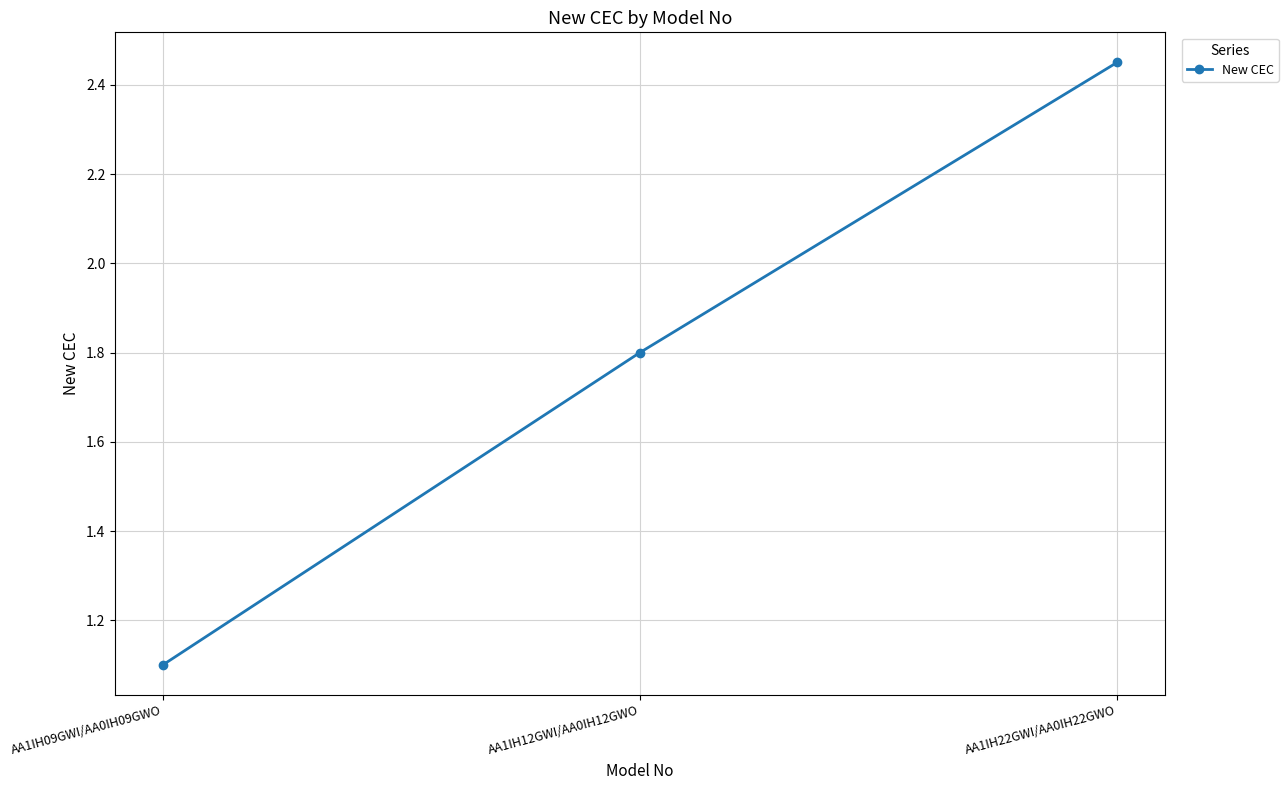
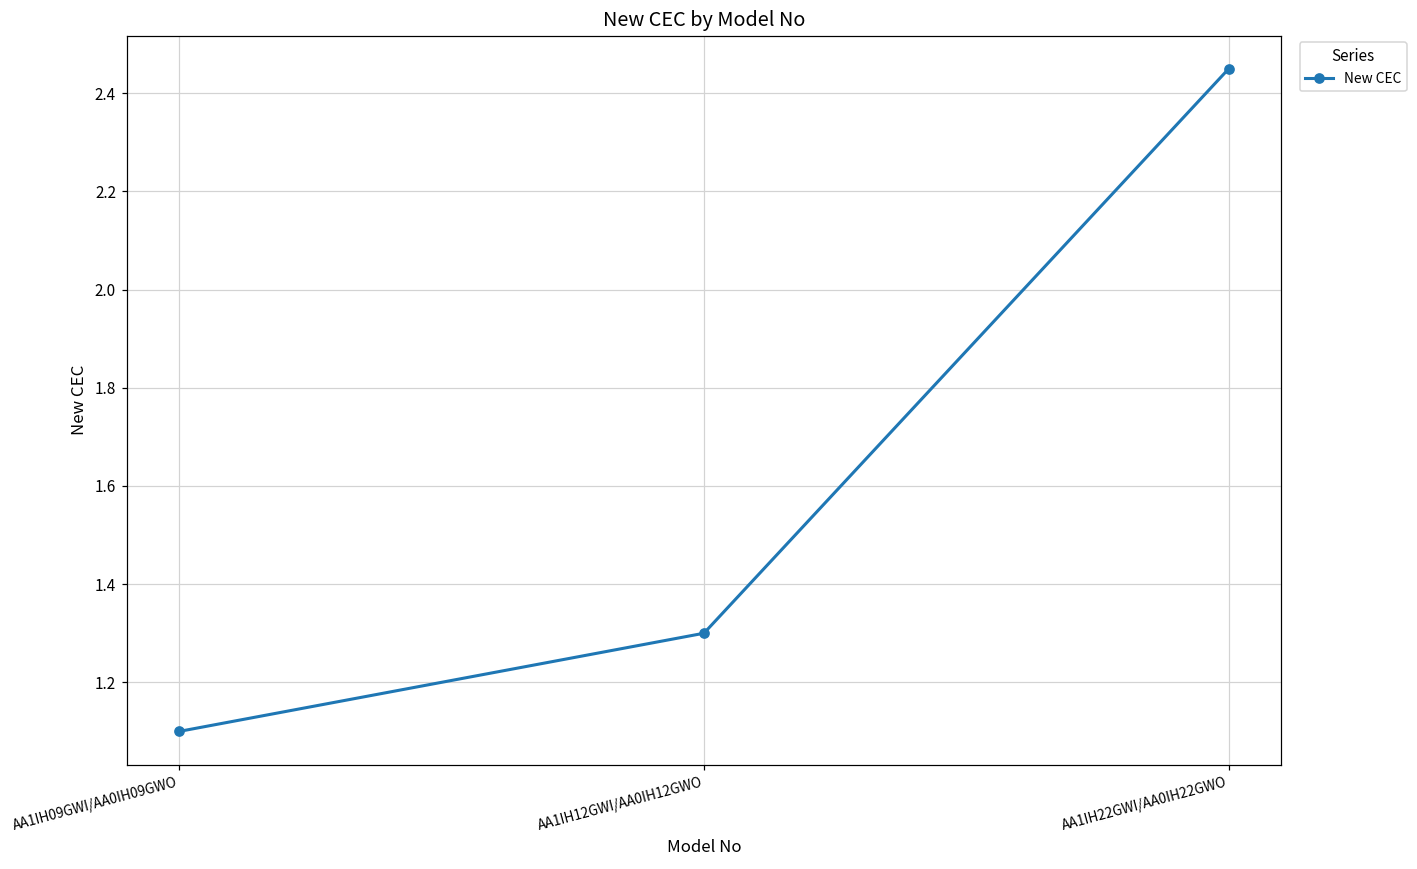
  {
    "AA1IH09GWI/AA0IH09GWO": 1.1,
-   "AA1IH12GWI/AA0IH12GWO": 1.8,
+   "AA1IH12GWI/AA0IH12GWO": 1.3,
    "AA1IH22GWI/AA0IH22GWO": 2.45
  }
